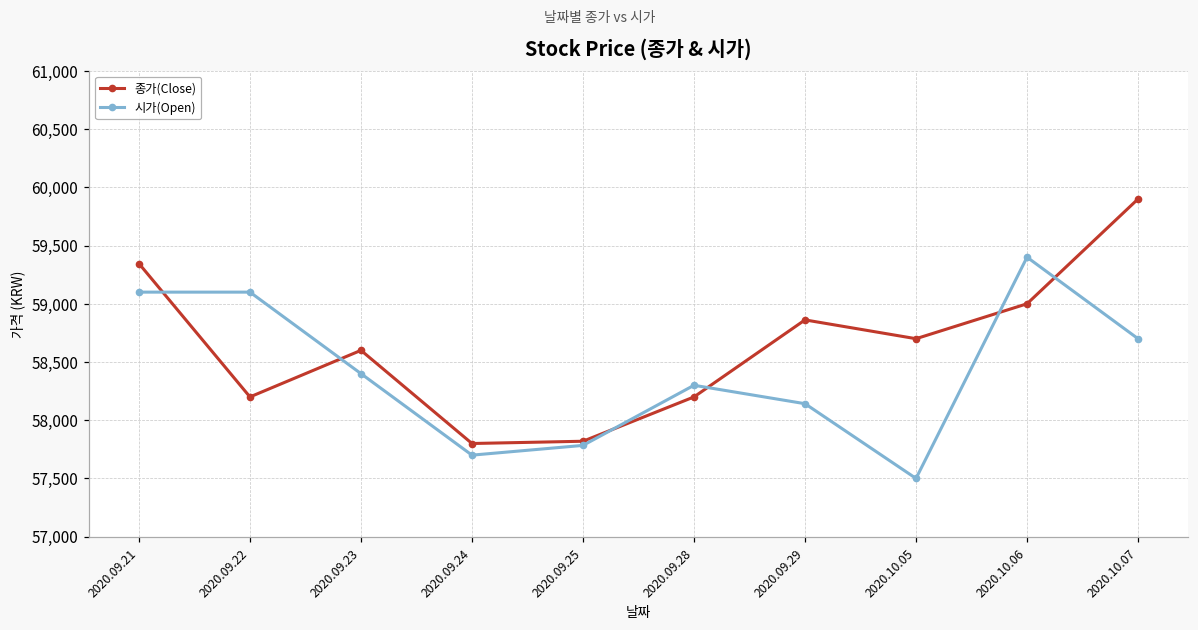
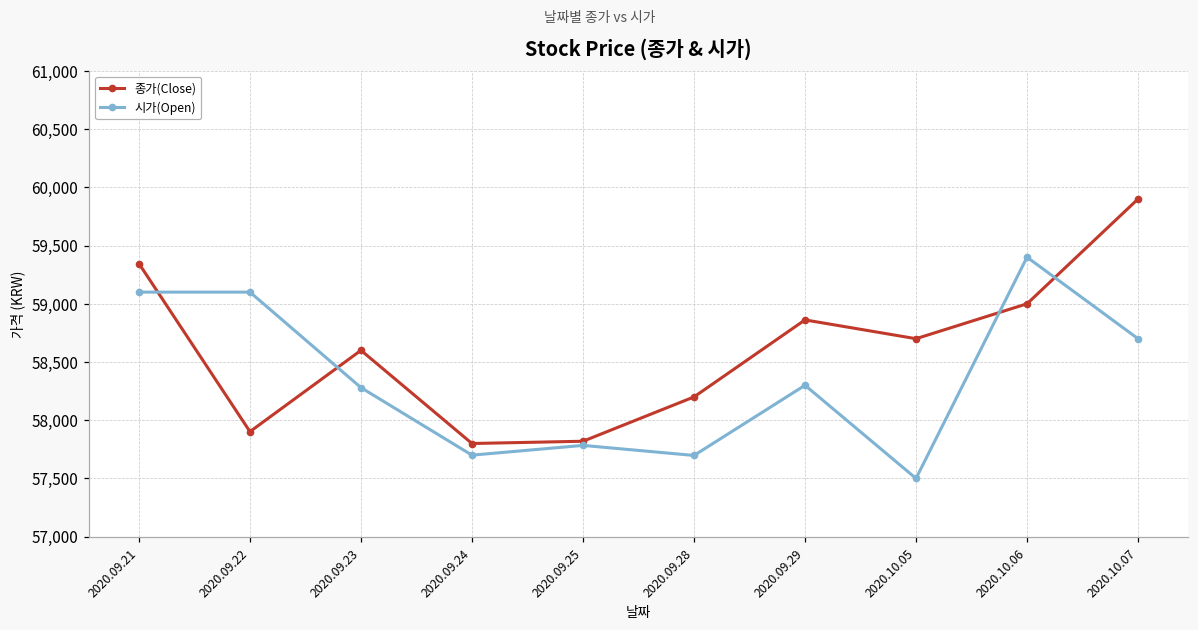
  {
    "종가(Close)": {
      "2020.09.21": "59,350",
-     "2020.09.22": "58,200",
+     "2020.09.22": "57,900",
      "2020.09.23": "58,600",
      "2020.09.24": "57,800",
      "2020.09.25": "57,820",
      "2020.09.28": "58,200",
      "2020.09.29": "58,860",
      "2020.10.05": "58,700",
      "2020.10.06": "59,000",
      "2020.10.07": "59,900"
    },
    "시가(Open)": {
      "2020.09.21": "59,100",
      "2020.09.22": "59,100",
-     "2020.09.23": "58,400",
+     "2020.09.23": "58,280",
      "2020.09.24": "57,700",
      "2020.09.25": "57,780",
-     "2020.09.28": "58,300",
-     "2020.09.29": "58,140",
+     "2020.09.28": "57,700",
+     "2020.09.29": "58,300",
      "2020.10.05": "57,500",
      "2020.10.06": "59,400",
      "2020.10.07": "58,700"
    }
  }
